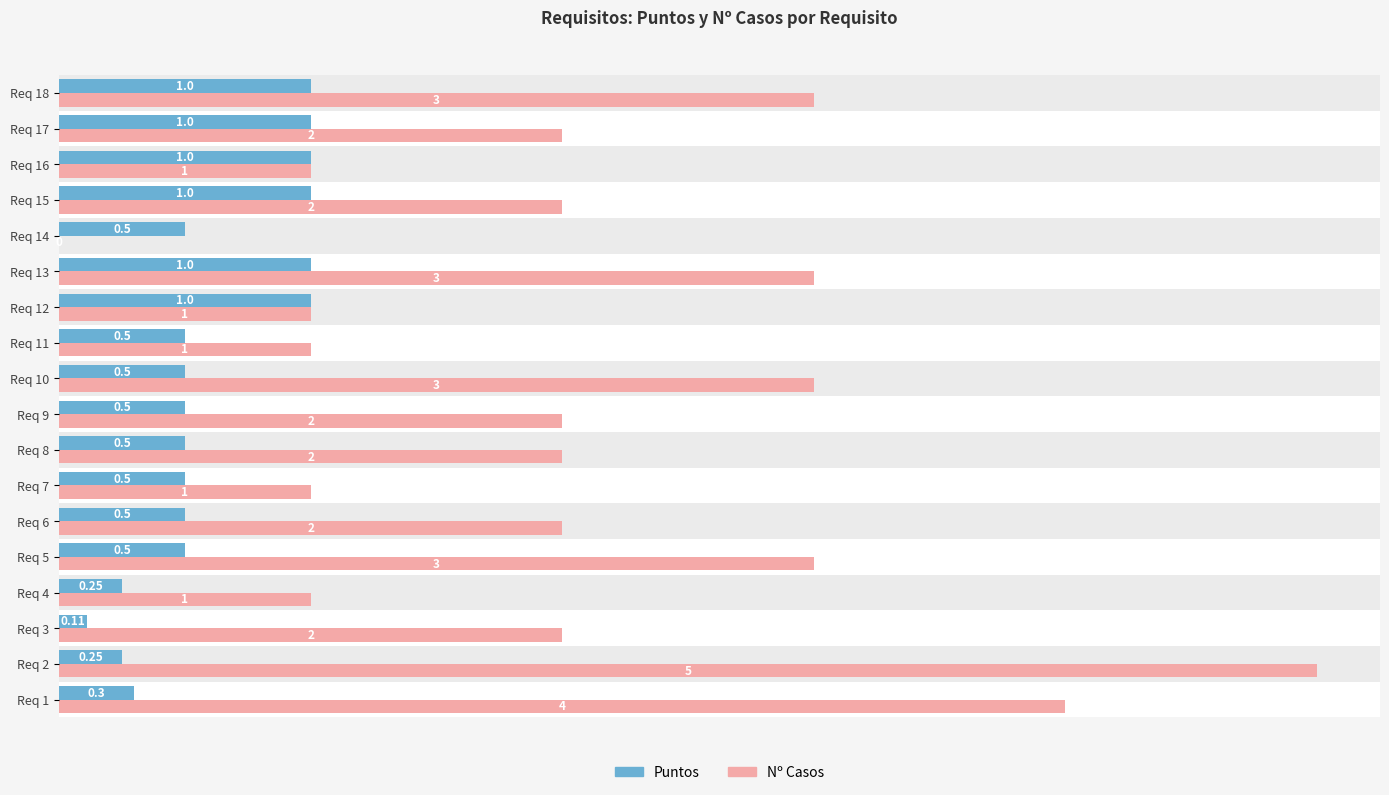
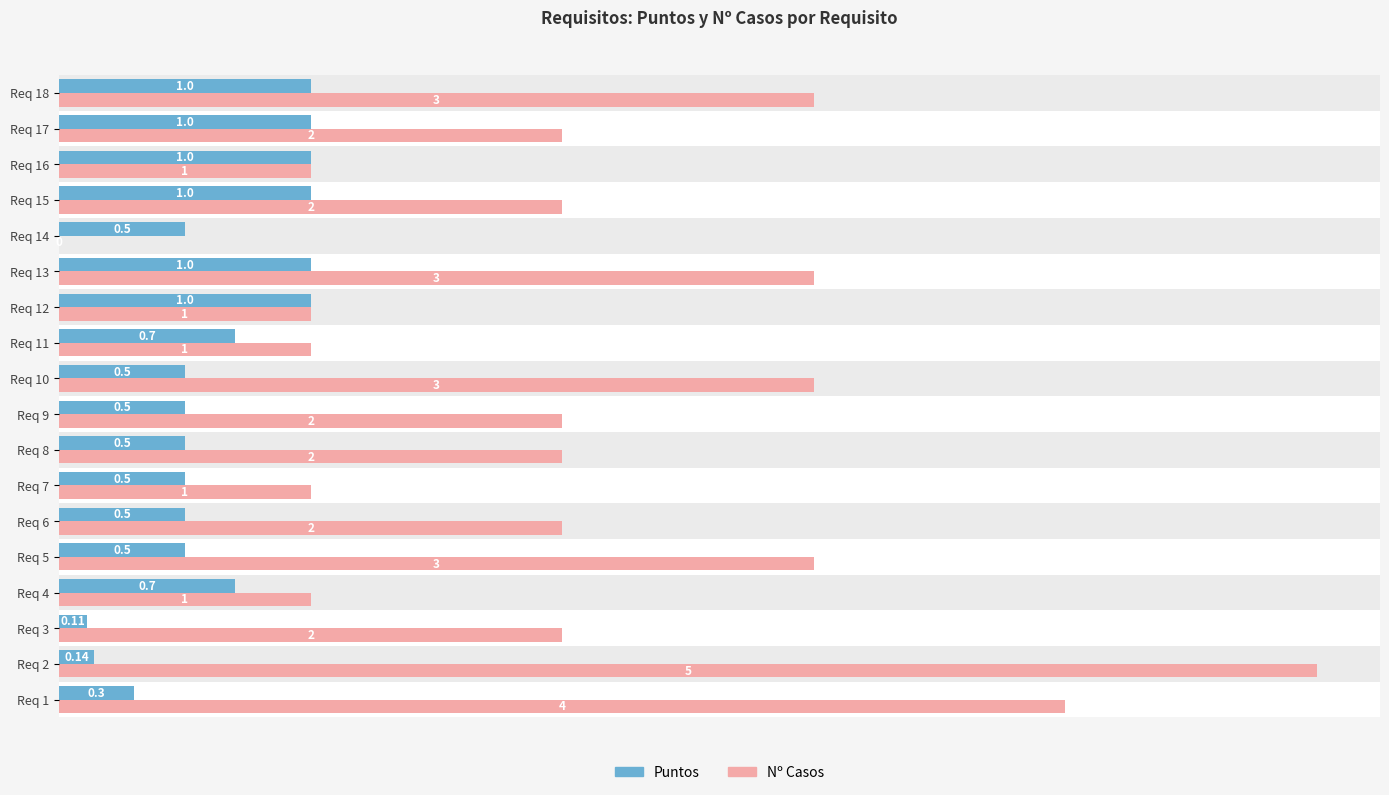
  {
    "Puntos": {
      "Req 18": 1.0,
      "Req 17": 1.0,
      "Req 16": 1.0,
      "Req 15": 1.0,
      "Req 14": 0.5,
      "Req 13": 1.0,
      "Req 12": 1.0,
-     "Req 11": 0.5,
+     "Req 11": 0.7,
      "Req 10": 0.5,
      "Req 9": 0.5,
      "Req 8": 0.5,
      "Req 7": 0.5,
      "Req 6": 0.5,
      "Req 5": 0.5,
-     "Req 4": 0.25,
+     "Req 4": 0.7,
      "Req 3": 0.11,
-     "Req 2": 0.25,
+     "Req 2": 0.14,
      "Req 1": 0.3
    },
    "Nº Casos": {
      "Req 18": 3,
      "Req 17": 2,
      "Req 16": 1,
      "Req 15": 2,
      "Req 13": 3,
      "Req 12": 1,
      "Req 11": 1,
      "Req 10": 3,
      "Req 9": 2,
      "Req 8": 2,
      "Req 7": 1,
      "Req 6": 2,
      "Req 5": 3,
      "Req 4": 1,
      "Req 3": 2,
      "Req 2": 5,
      "Req 1": 4
    }
  }
